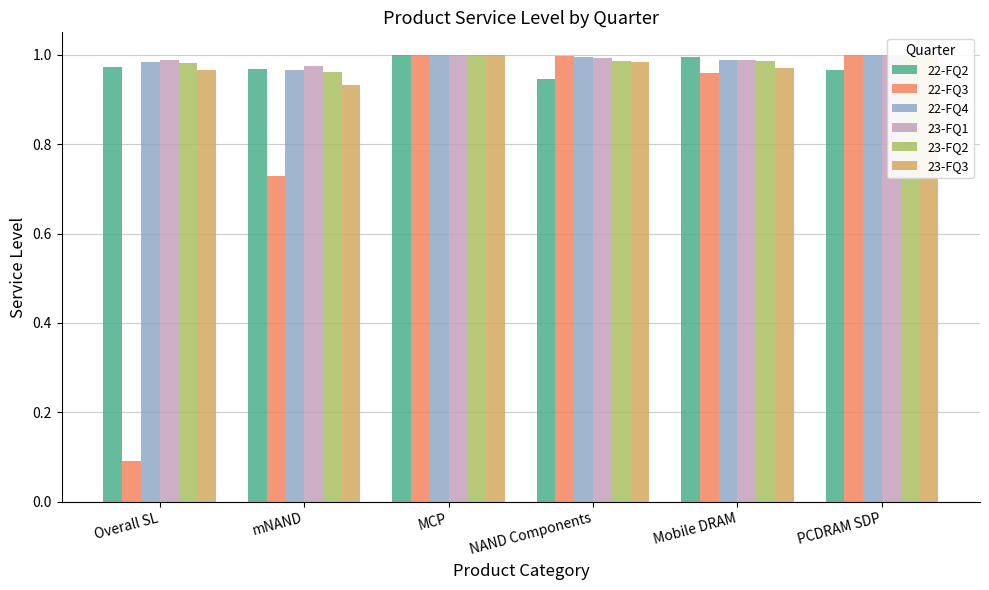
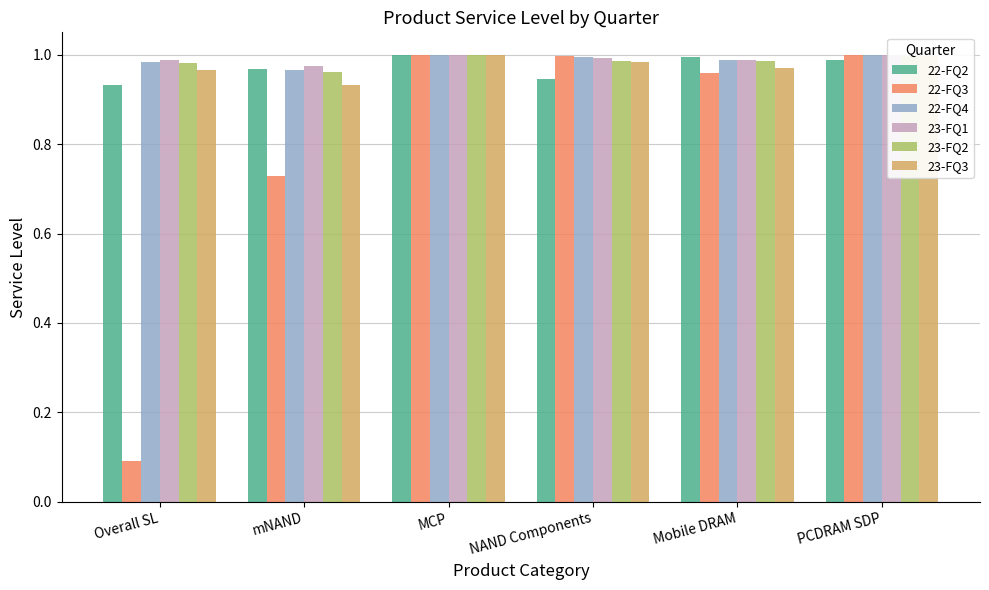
  {
    "22-FQ2": {
-     "Overall SL": 0.97,
+     "Overall SL": 0.93,
      "mNAND": 0.97,
      "MCP": 1.00,
      "NAND Components": 0.95,
      "Mobile DRAM": 0.99,
-     "PCDRAM SDP": 0.97
+     "PCDRAM SDP": 0.99
    }
  }
